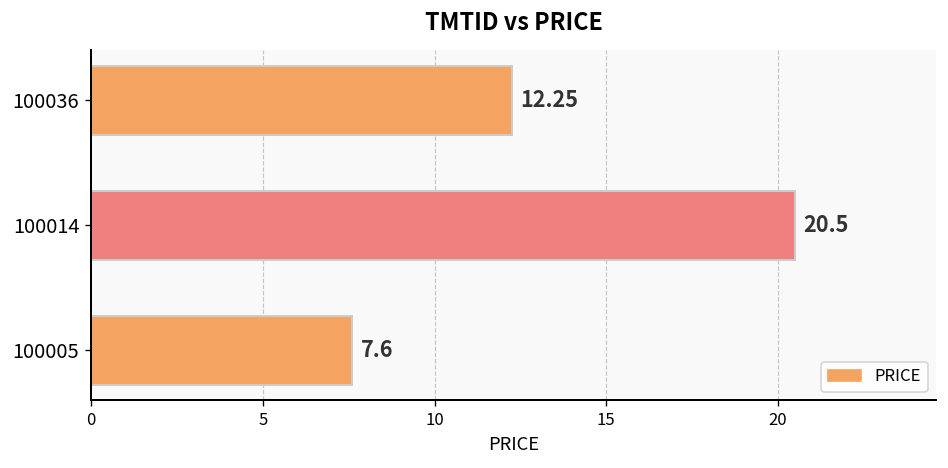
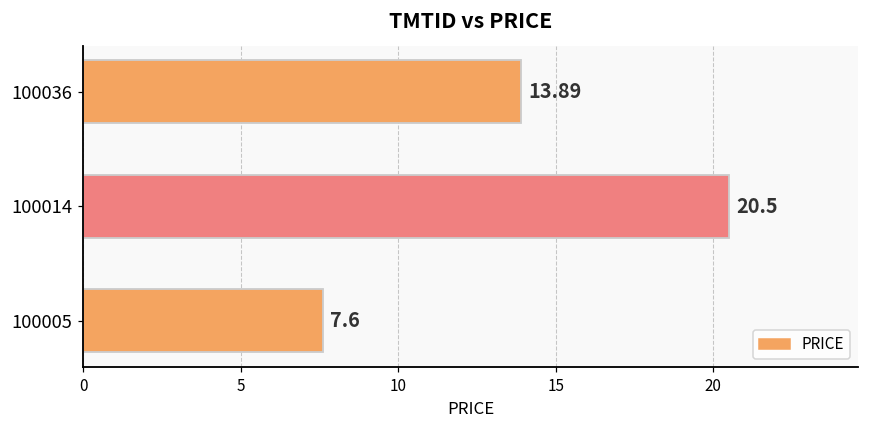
  {
-   "100036": 12.25,
+   "100036": 13.89,
    "100014": 20.5,
    "100005": 7.6
  }
